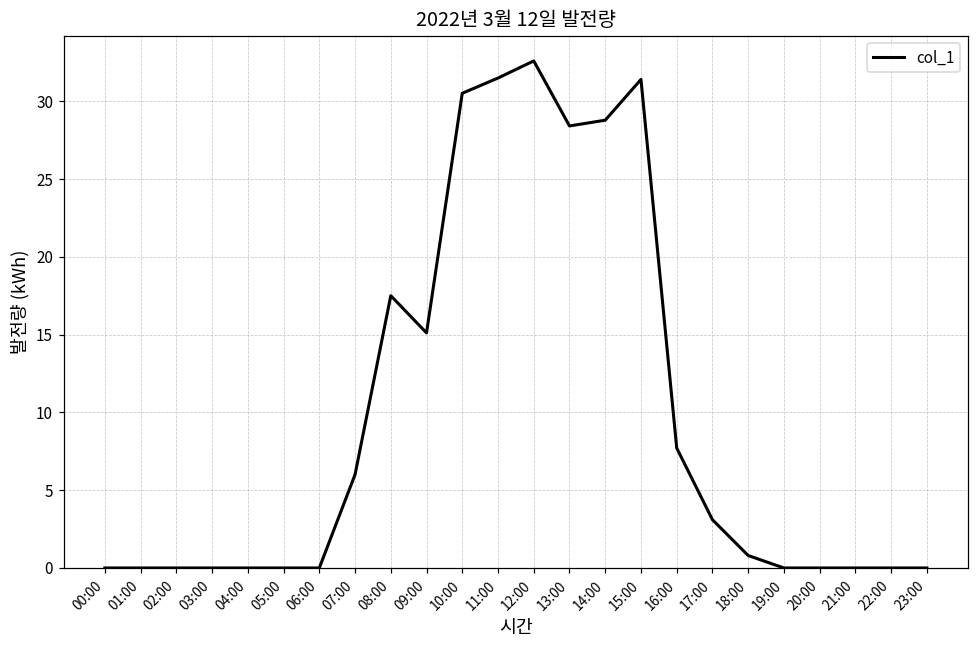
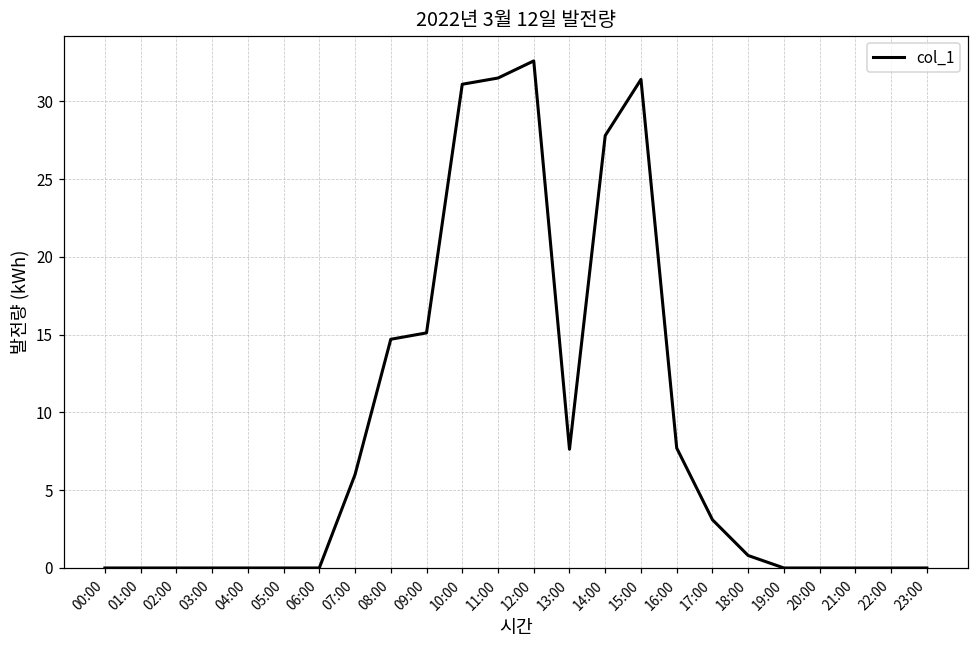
  {
    "00:00": 0.0,
    "01:00": 0.0,
    "02:00": 0.0,
    "03:00": 0.0,
    "04:00": 0.0,
    "05:00": 0.0,
    "06:00": 0.0,
    "07:00": 6.0,
-   "08:00": 17.5,
+   "08:00": 14.7,
    "09:00": 15.1,
-   "10:00": 30.5,
+   "10:00": 31.1,
    "11:00": 31.5,
    "12:00": 32.6,
-   "13:00": 28.4,
-   "14:00": 28.8,
+   "13:00": 7.6,
+   "14:00": 27.8,
    "15:00": 31.4,
    "16:00": 7.7,
    "17:00": 3.1,
    "18:00": 0.8,
    "19:00": 0.0,
    "20:00": 0.0,
    "21:00": 0.0,
    "22:00": 0.0,
    "23:00": 0.0
  }
